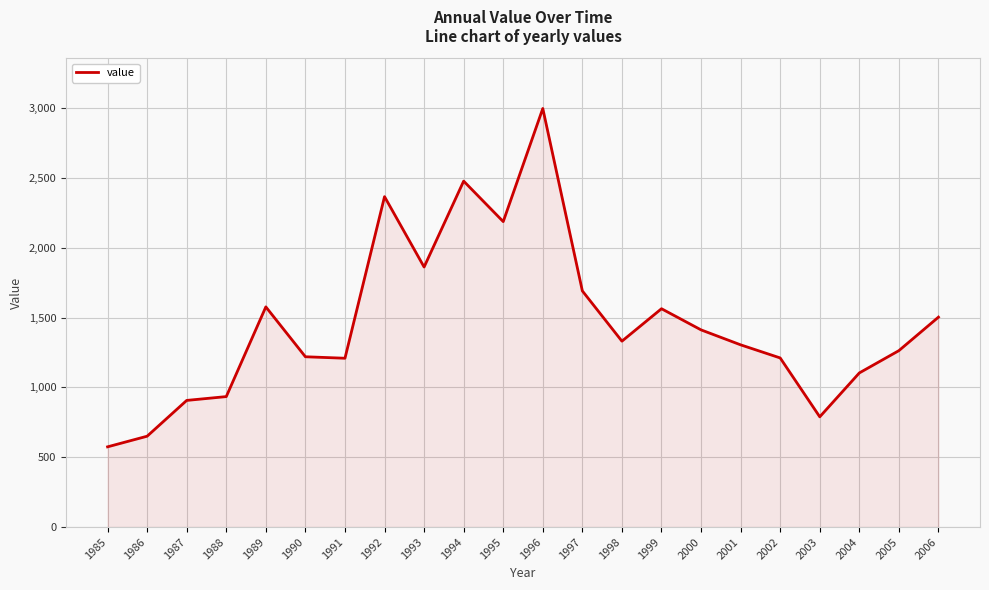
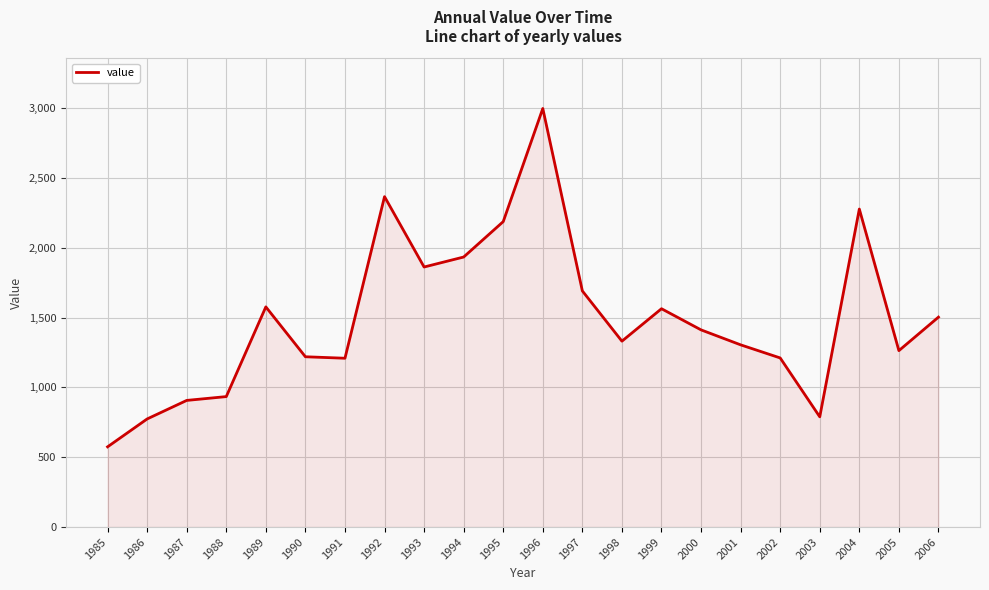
  {
    "1985": "570",
-   "1986": "650",
+   "1986": "770",
    "1987": "910",
    "1988": "930",
    "1989": "1,580",
    "1990": "1,220",
    "1991": "1,210",
    "1992": "2,370",
    "1993": "1,860",
-   "1994": "2,480",
+   "1994": "1,930",
    "1995": "2,190",
    "1996": "3,000",
    "1997": "1,690",
    "1998": "1,330",
    "1999": "1,560",
    "2000": "1,410",
    "2001": "1,310",
    "2002": "1,210",
    "2003": "790",
-   "2004": "1,100",
+   "2004": "2,280",
    "2005": "1,260",
    "2006": "1,500"
  }
